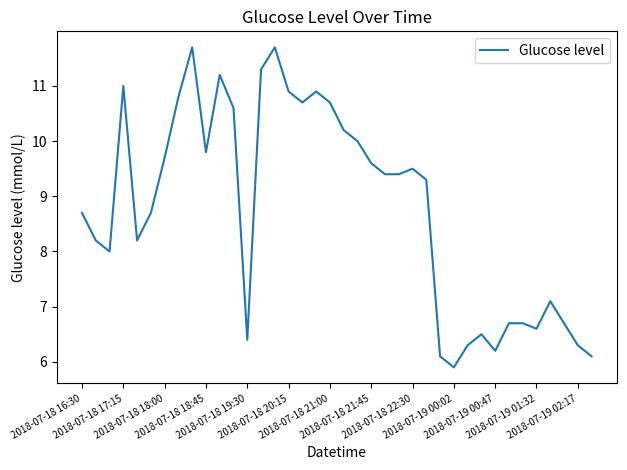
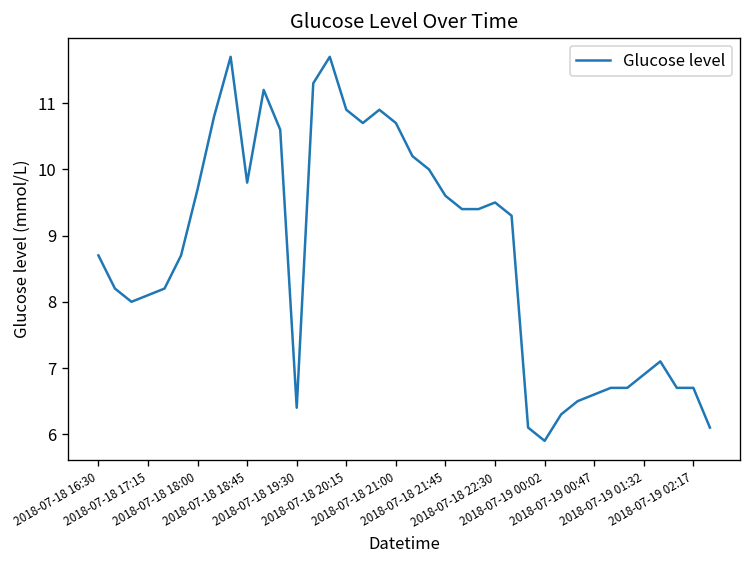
  {
    "2018-07-18 16:30": 8.7,
-   "2018-07-18 17:15": 11.0,
+   "2018-07-18 17:15": 8.1,
    "2018-07-18 18:00": 9.7,
    "2018-07-18 18:45": 9.8,
    "2018-07-18 19:30": 6.4,
    "2018-07-18 20:15": 10.9,
    "2018-07-18 21:00": 10.7,
    "2018-07-18 21:45": 9.6,
    "2018-07-18 22:30": 9.5,
    "2018-07-19 00:02": 5.9,
-   "2018-07-19 00:47": 6.2,
-   "2018-07-19 01:32": 6.6,
-   "2018-07-19 02:17": 6.3
+   "2018-07-19 00:47": 6.6,
+   "2018-07-19 01:32": 6.9,
+   "2018-07-19 02:17": 6.7
  }
